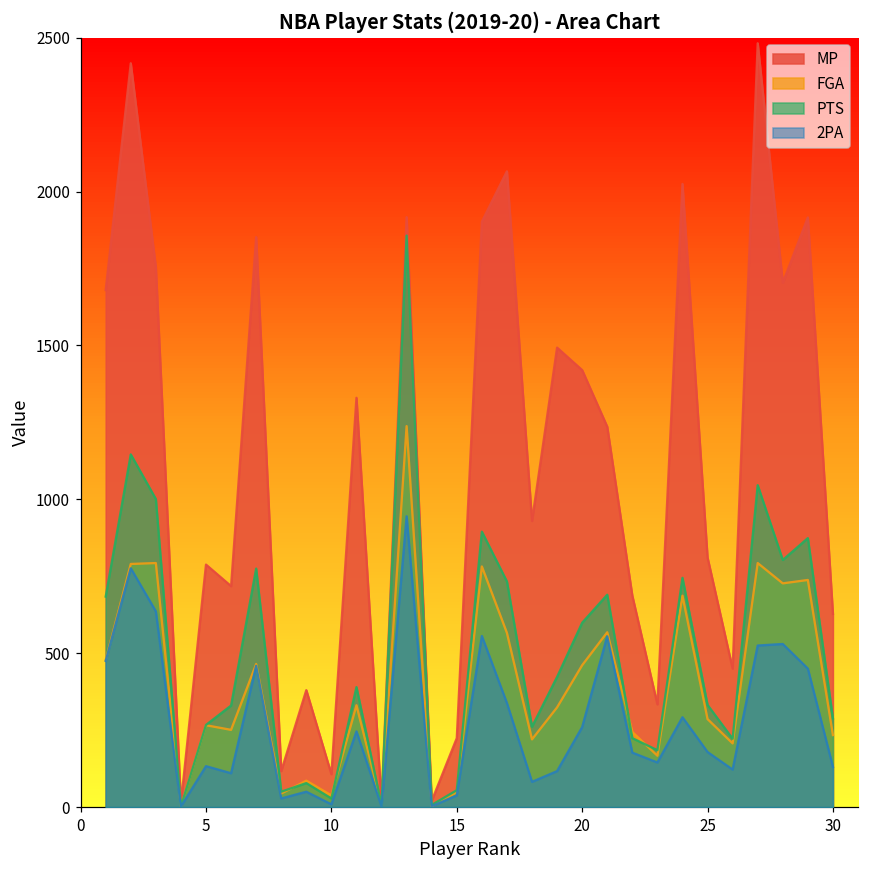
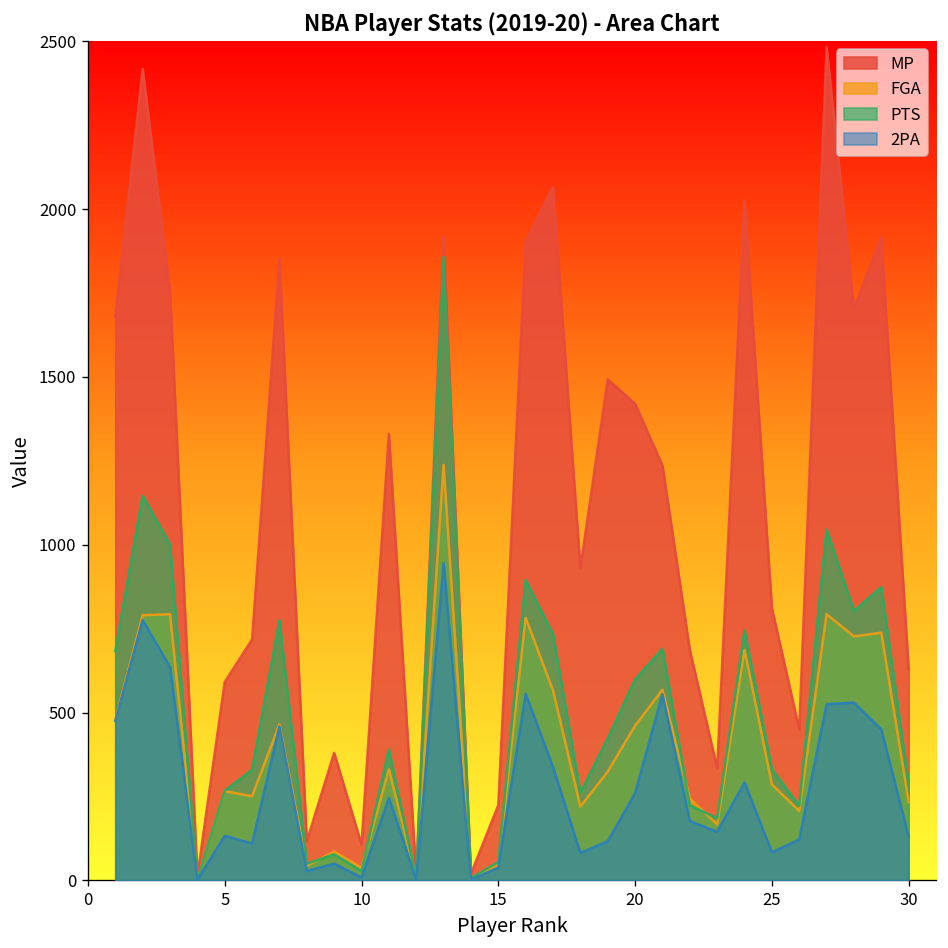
  {
    "MP": {
-     "5": 790,
+     "5": 590,
      "10": 110,
      "15": 220,
      "20": 1420,
      "25": 810,
      "30": 630
    },
    "FGA": {
      "10": 40,
      "20": 460,
      "25": 290,
      "30": 230
    },
    "PTS": {
      "10": 30,
      "20": 600,
      "25": 330,
      "30": 290
    },
    "2PA": {
      "5": 130,
      "10": 10,
      "15": 40,
      "20": 260,
-     "25": 180,
+     "25": 80,
      "30": 130
    }
  }
